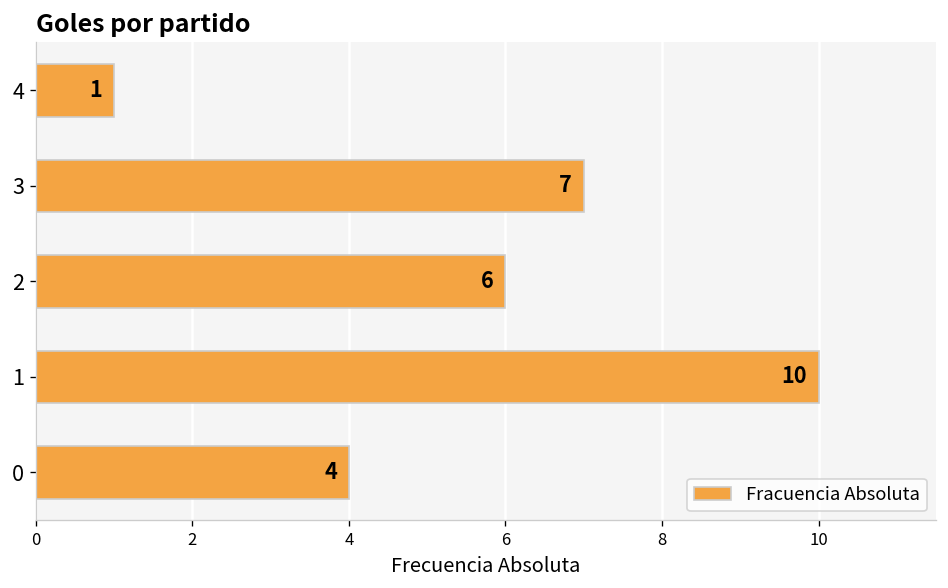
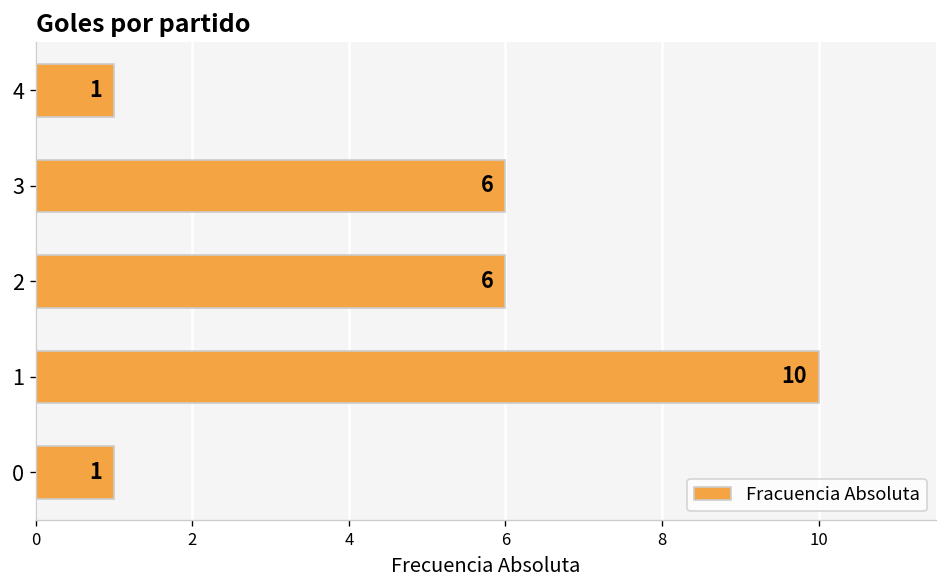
  {
    "4": 1,
-   "3": 7,
+   "3": 6,
    "2": 6,
    "1": 10,
-   "0": 4
+   "0": 1
  }
